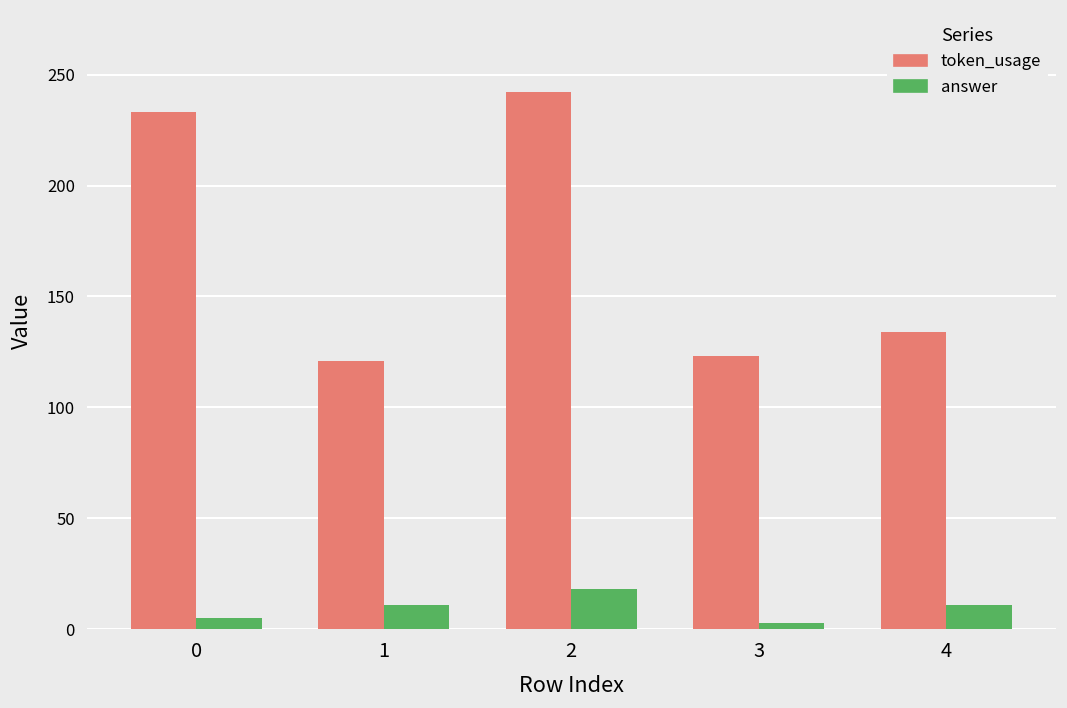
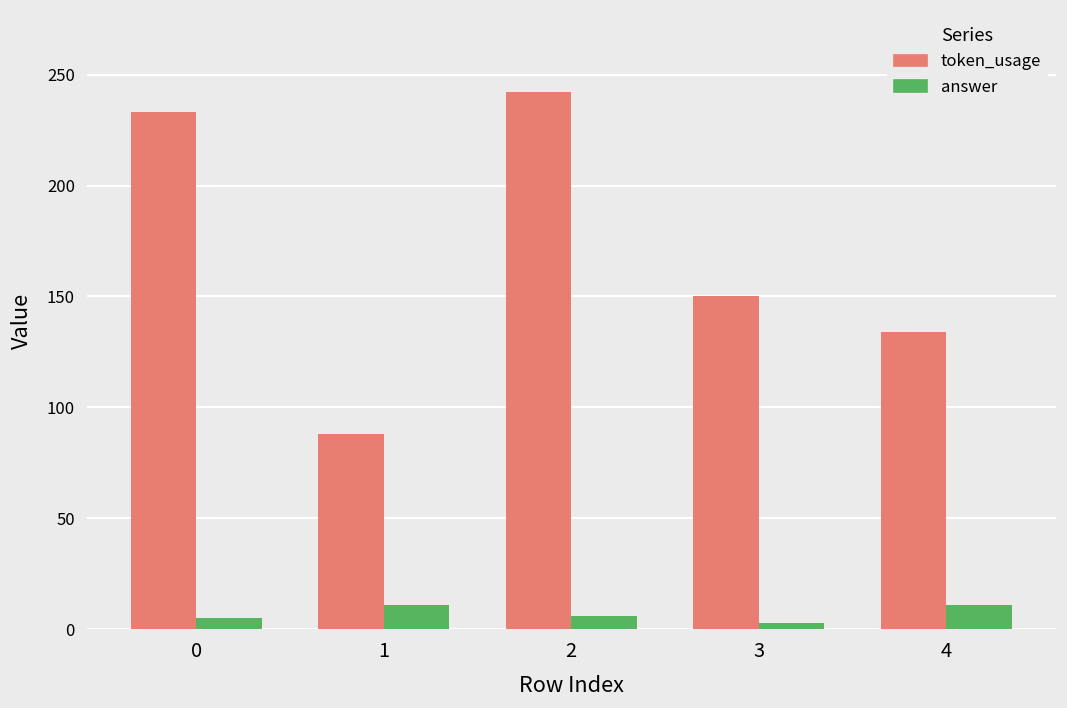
  {
    "token_usage": {
      "0": 233,
-     "1": 121,
+     "1": 88,
      "2": 242,
-     "3": 123,
+     "3": 150,
      "4": 134
    },
    "answer": {
      "0": 5,
      "1": 11,
-     "2": 18,
+     "2": 6,
      "3": 3,
      "4": 11
    }
  }
